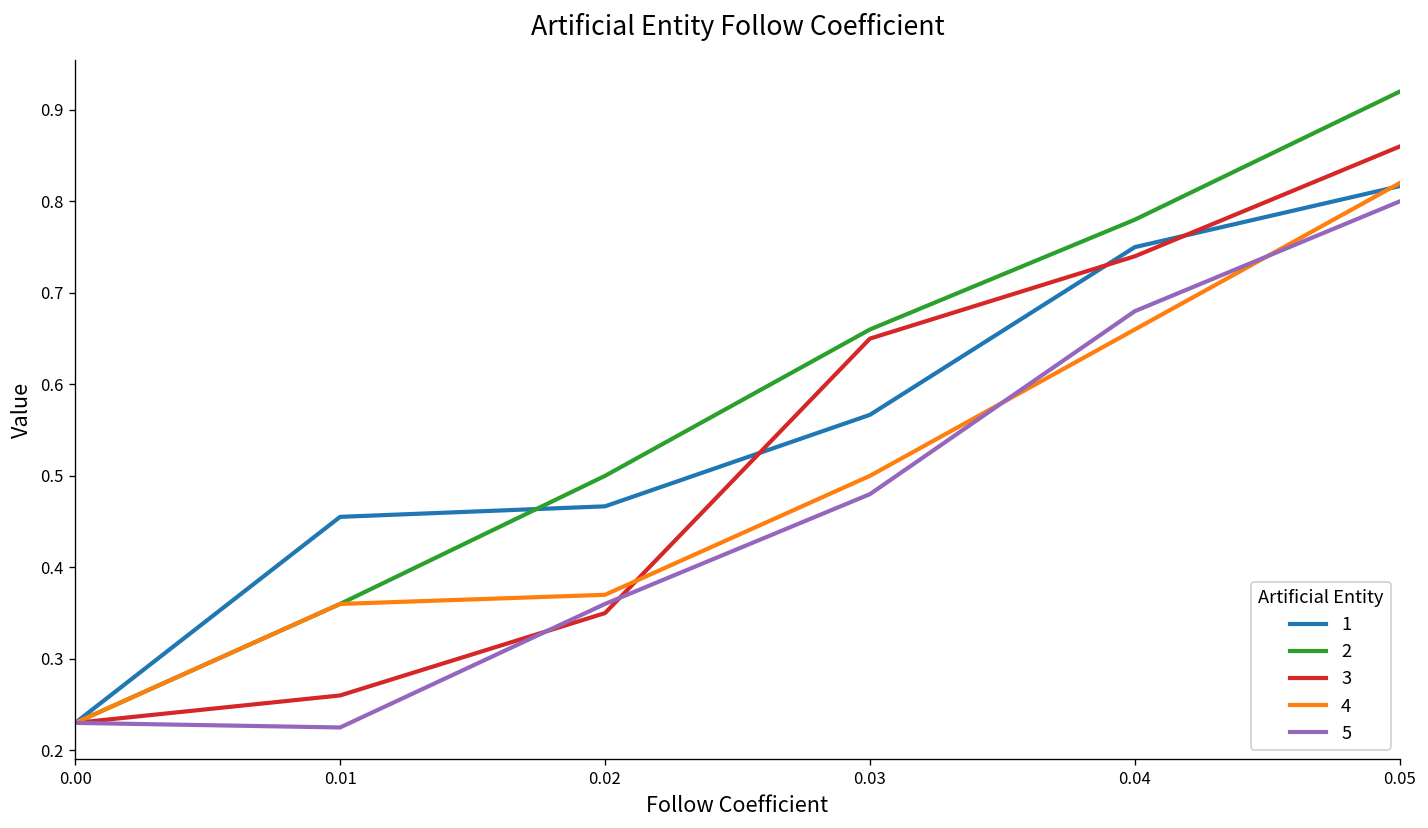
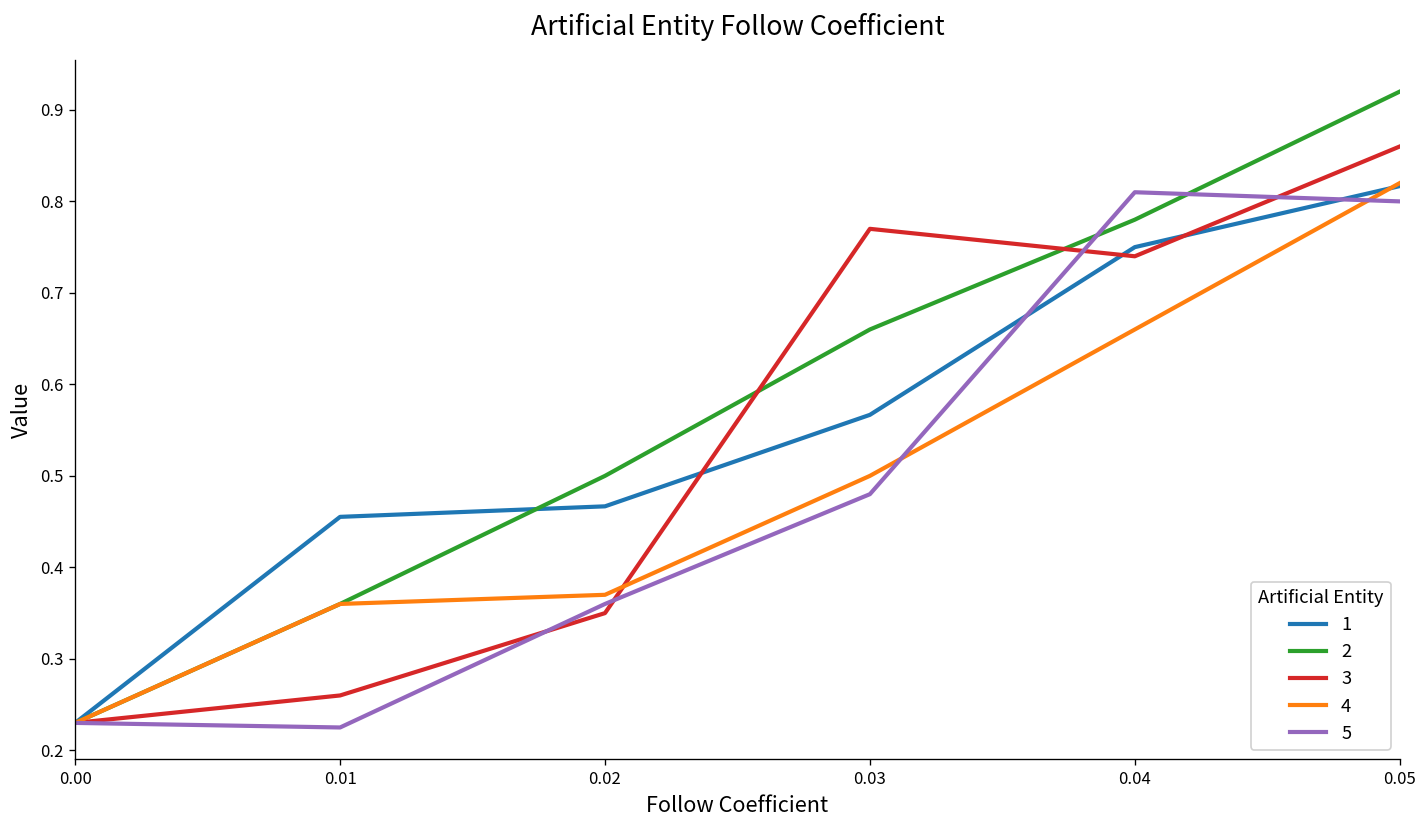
  {
    "1": {
      "0.01": 0.46,
      "0.02": 0.47,
      "0.03": 0.57,
      "0.04": 0.75
    },
    "2": {
      "0.02": 0.50,
      "0.03": 0.66,
      "0.04": 0.78,
      "0.05": 0.92
    },
    "3": {
      "0.01": 0.26,
      "0.02": 0.35,
-     "0.03": 0.65,
+     "0.03": 0.77,
      "0.04": 0.74,
      "0.05": 0.86
    },
    "4": {
      "0.02": 0.37,
      "0.03": 0.50,
      "0.04": 0.66
    },
    "5": {
      "0.01": 0.23,
      "0.02": 0.36,
      "0.03": 0.48,
-     "0.04": 0.68,
+     "0.04": 0.81,
      "0.05": 0.80
    }
  }
